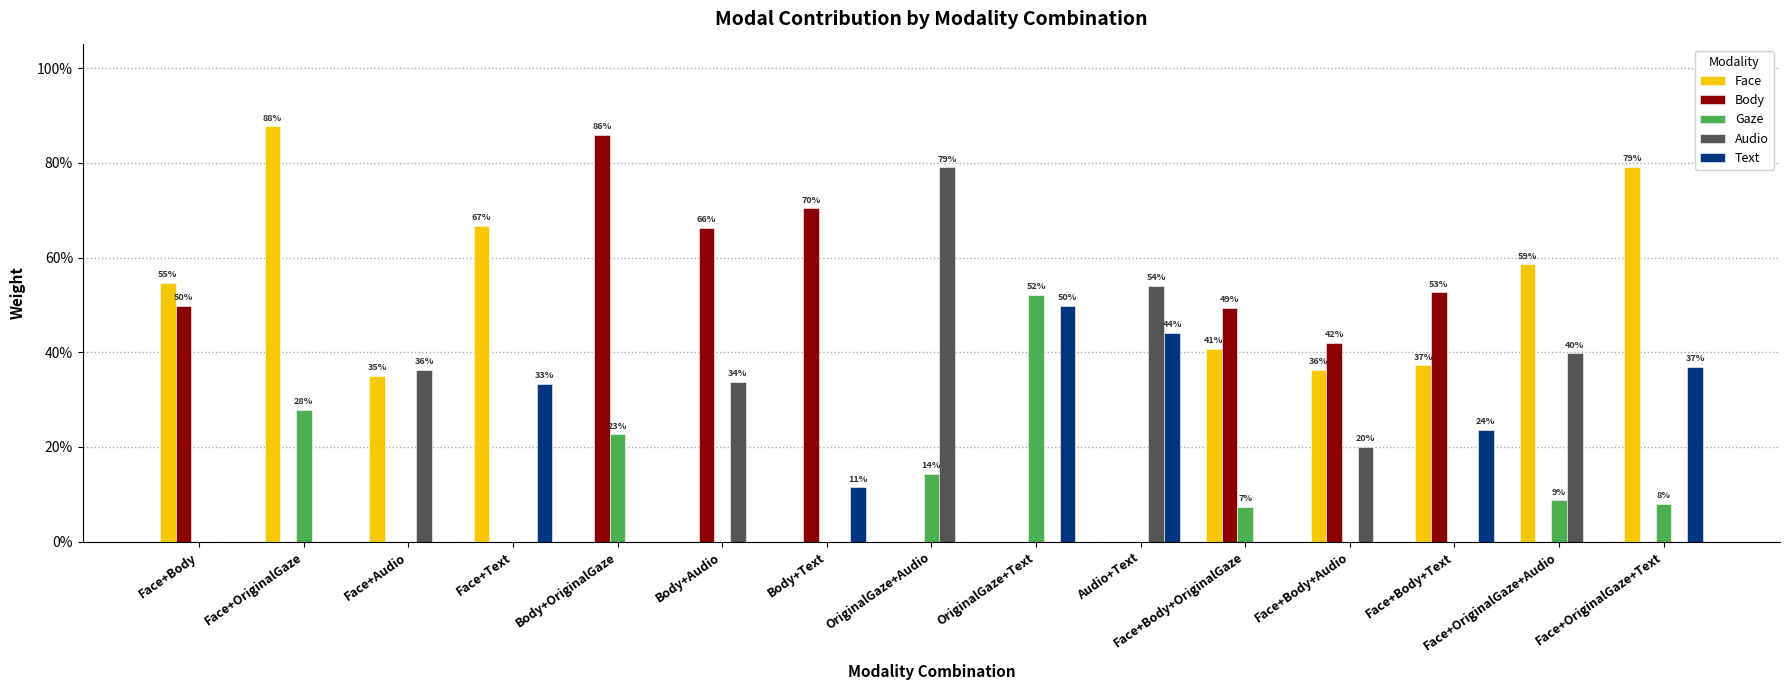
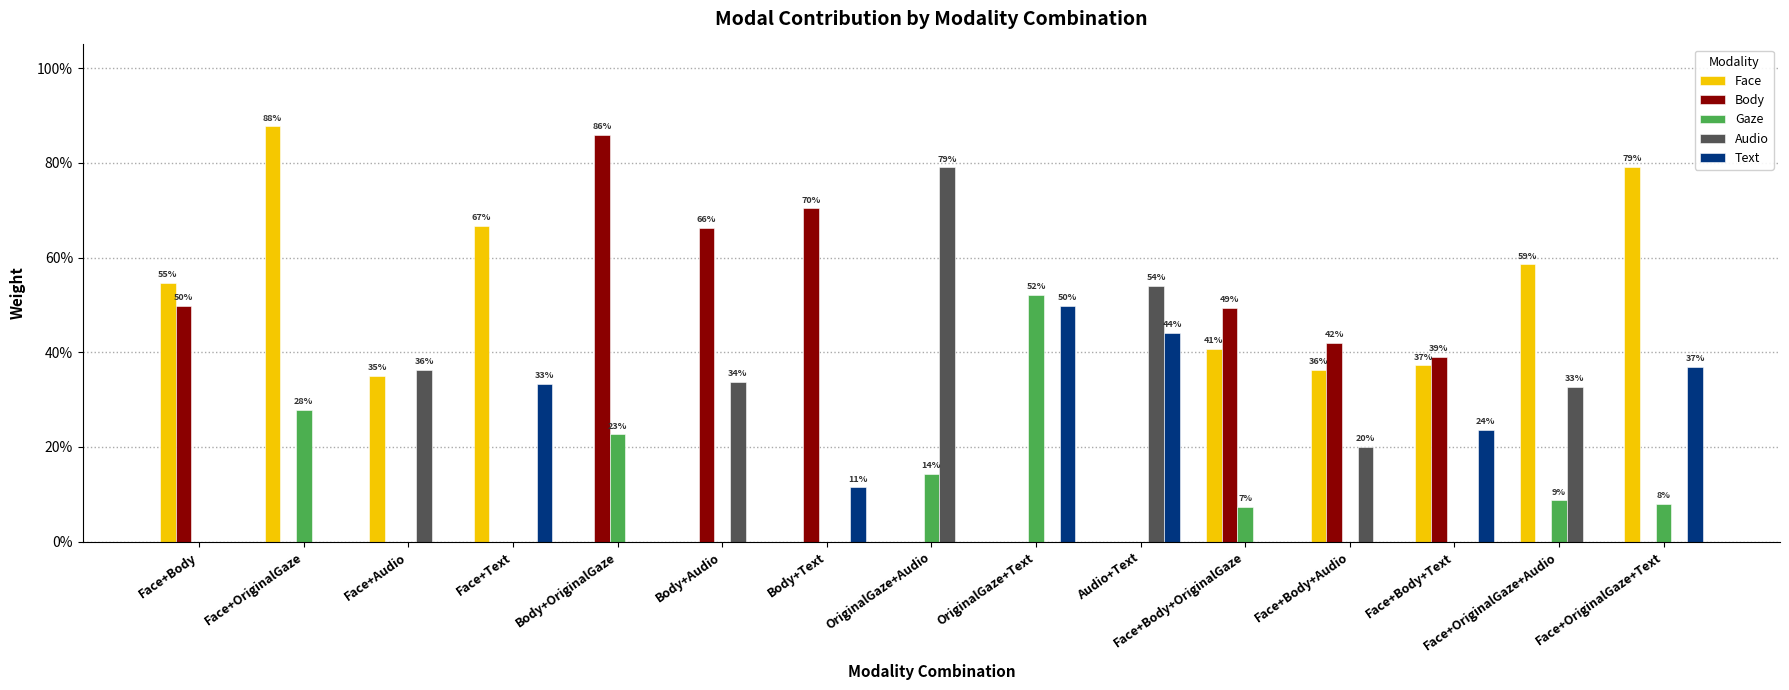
  {
    "Face": {
      "Face+Body": "55%",
      "Face+OriginalGaze": "88%",
      "Face+Audio": "35%",
      "Face+Text": "67%",
      "Face+Body+OriginalGaze": "41%",
      "Face+Body+Audio": "36%",
      "Face+Body+Text": "37%",
      "Face+OriginalGaze+Audio": "59%",
      "Face+OriginalGaze+Text": "79%"
    },
    "Body": {
      "Face+Body": "50%",
      "Body+OriginalGaze": "86%",
      "Body+Audio": "66%",
      "Body+Text": "70%",
      "Face+Body+OriginalGaze": "49%",
      "Face+Body+Audio": "42%",
-     "Face+Body+Text": "53%"
+     "Face+Body+Text": "39%"
    },
    "Gaze": {
      "Face+OriginalGaze": "28%",
      "Body+OriginalGaze": "23%",
      "OriginalGaze+Audio": "14%",
      "OriginalGaze+Text": "52%",
      "Face+Body+OriginalGaze": "7%",
      "Face+OriginalGaze+Audio": "9%",
      "Face+OriginalGaze+Text": "8%"
    },
    "Audio": {
      "Face+Audio": "36%",
      "Body+Audio": "34%",
      "OriginalGaze+Audio": "79%",
      "Audio+Text": "54%",
      "Face+Body+Audio": "20%",
-     "Face+OriginalGaze+Audio": "40%"
+     "Face+OriginalGaze+Audio": "33%"
    },
    "Text": {
      "Face+Text": "33%",
      "Body+Text": "11%",
      "OriginalGaze+Text": "50%",
      "Audio+Text": "44%",
      "Face+Body+Text": "24%",
      "Face+OriginalGaze+Text": "37%"
    }
  }
